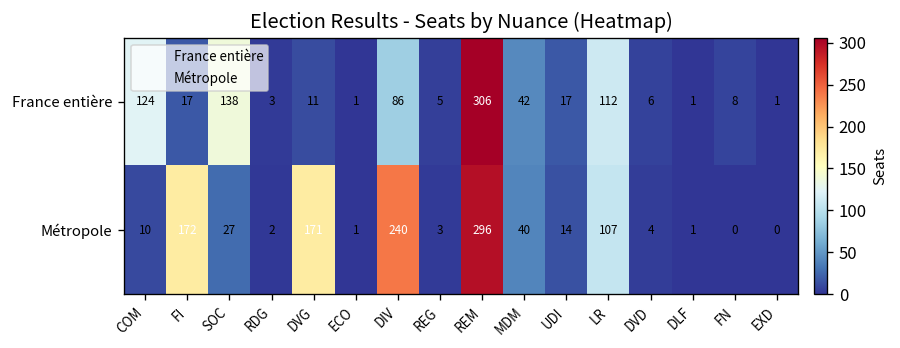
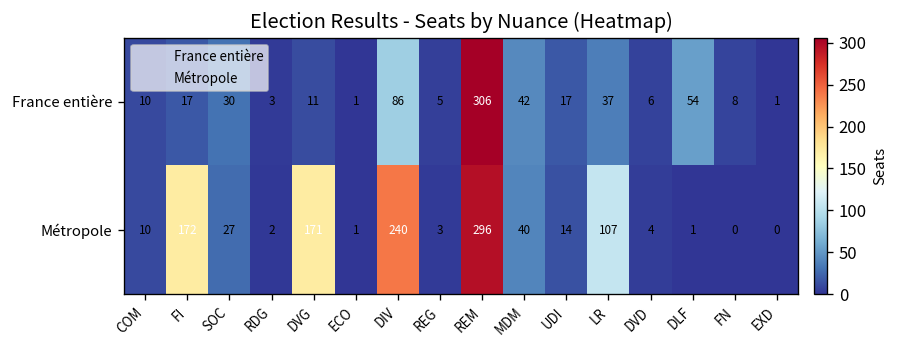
  {
    "France entière": {
-     "COM": 124,
+     "COM": 10,
      "FI": 17,
-     "SOC": 138,
+     "SOC": 30,
      "RDG": 3,
      "DVG": 11,
      "ECO": 1,
      "DIV": 86,
      "REG": 5,
      "REM": 306,
      "MDM": 42,
      "UDI": 17,
-     "LR": 112,
+     "LR": 37,
      "DVD": 6,
-     "DLF": 1,
+     "DLF": 54,
      "FN": 8,
      "EXD": 1
    },
    "Métropole": {
      "COM": 10,
      "FI": 172,
      "SOC": 27,
      "RDG": 2,
      "DVG": 171,
      "ECO": 1,
      "DIV": 240,
      "REG": 3,
      "REM": 296,
      "MDM": 40,
      "UDI": 14,
      "LR": 107,
      "DVD": 4,
      "DLF": 1,
      "FN": 0,
      "EXD": 0
    }
  }
